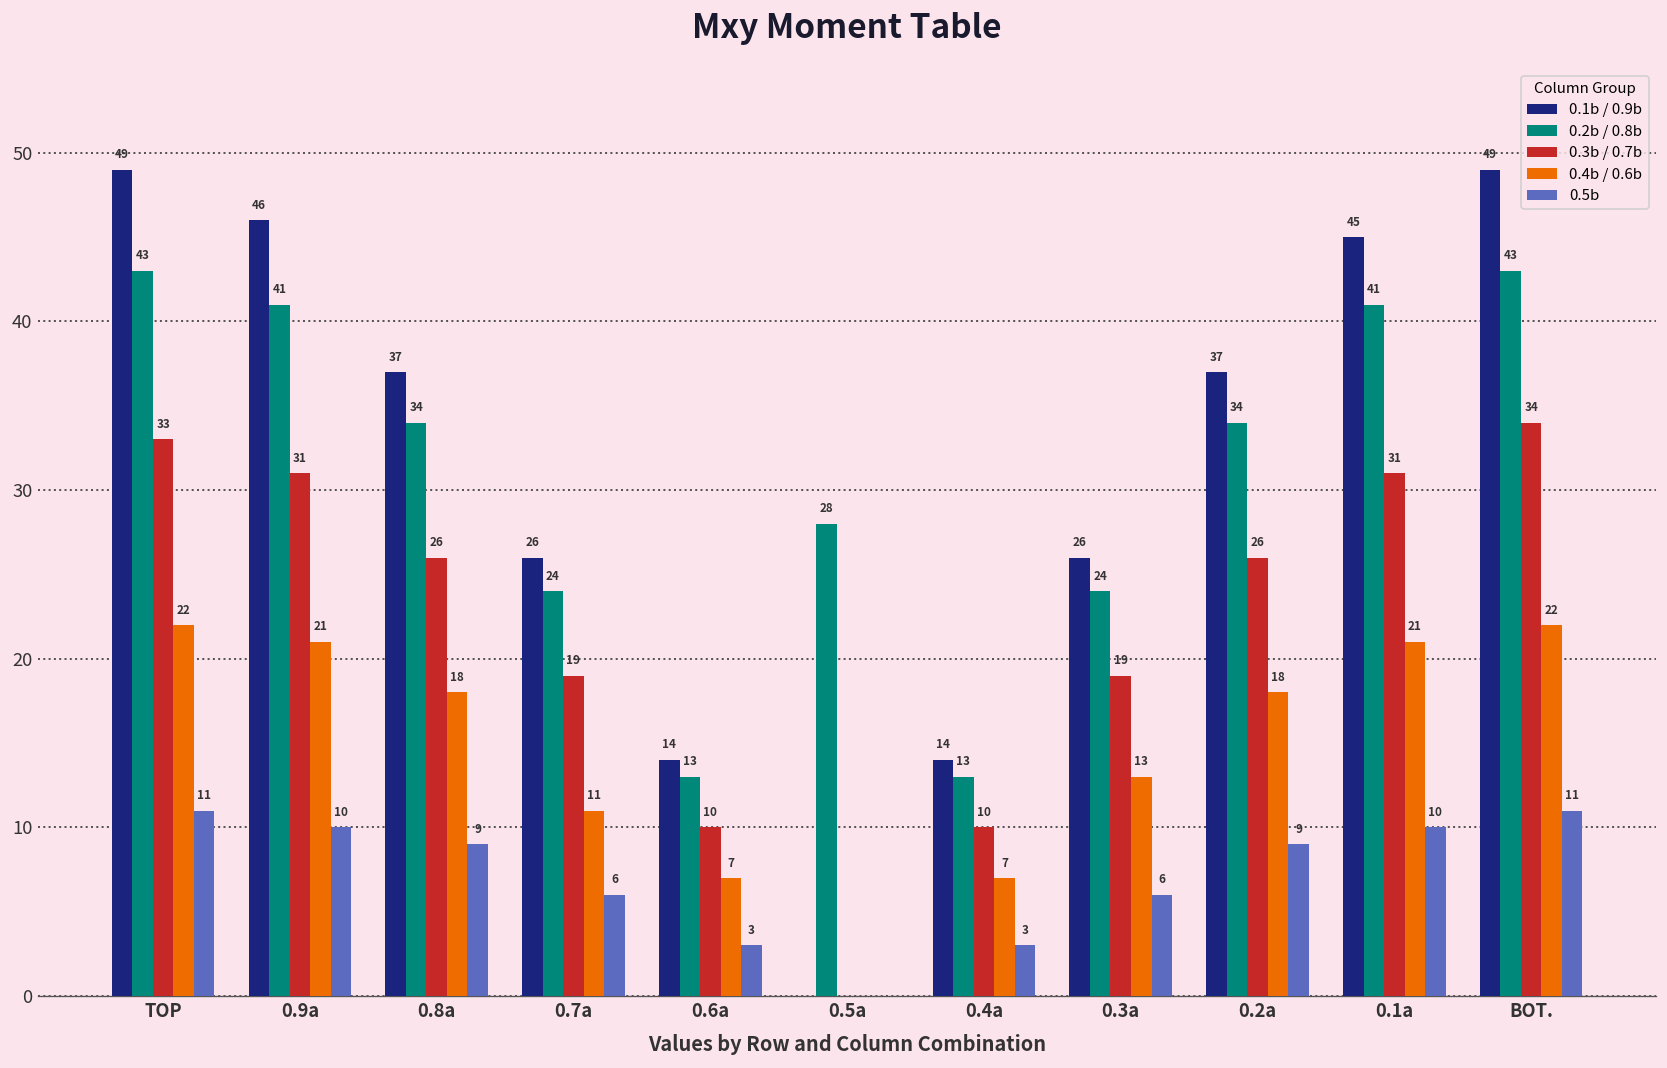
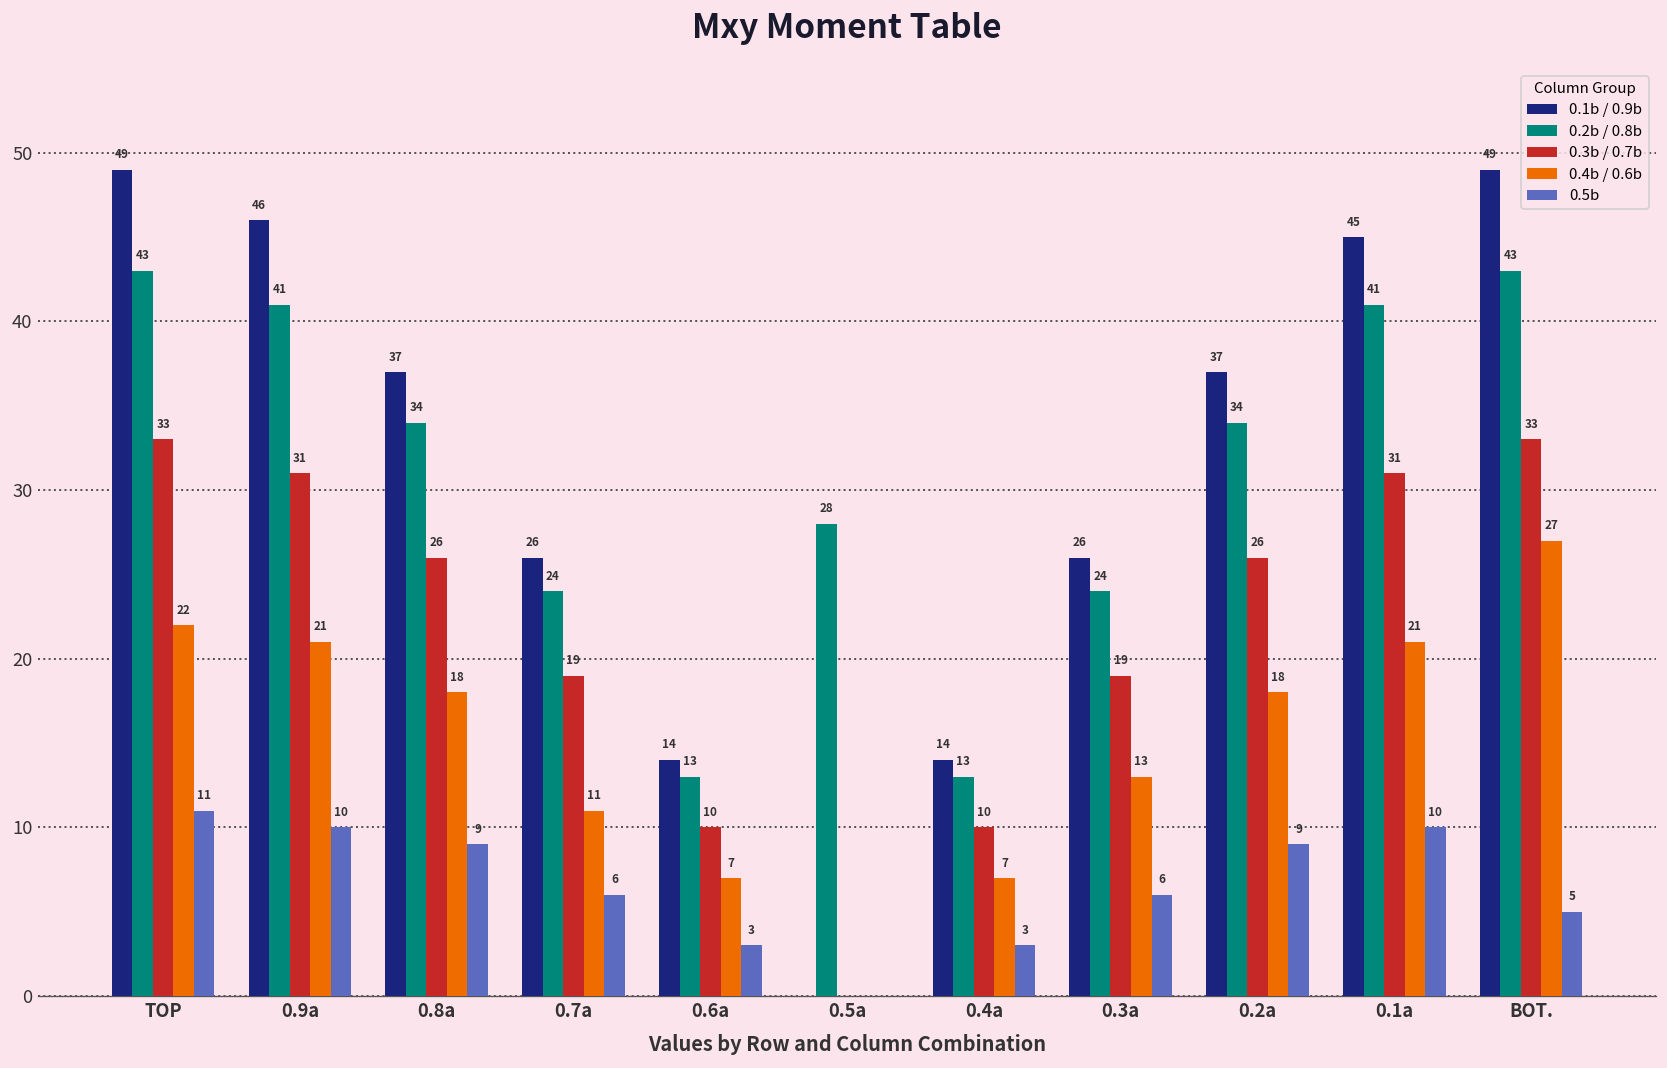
  {
    "0.1b / 0.9b": {
      "TOP": 49,
      "0.9a": 46,
      "0.8a": 37,
      "0.7a": 26,
      "0.6a": 14,
      "0.4a": 14,
      "0.3a": 26,
      "0.2a": 37,
      "0.1a": 45,
      "BOT.": 49
    },
    "0.2b / 0.8b": {
      "TOP": 43,
      "0.9a": 41,
      "0.8a": 34,
      "0.7a": 24,
      "0.6a": 13,
      "0.5a": 28,
      "0.4a": 13,
      "0.3a": 24,
      "0.2a": 34,
      "0.1a": 41,
      "BOT.": 43
    },
    "0.3b / 0.7b": {
      "TOP": 33,
      "0.9a": 31,
      "0.8a": 26,
      "0.7a": 19,
      "0.6a": 10,
      "0.4a": 10,
      "0.3a": 19,
      "0.2a": 26,
      "0.1a": 31,
-     "BOT.": 34
+     "BOT.": 33
    },
    "0.4b / 0.6b": {
      "TOP": 22,
      "0.9a": 21,
      "0.8a": 18,
      "0.7a": 11,
      "0.6a": 7,
      "0.4a": 7,
      "0.3a": 13,
      "0.2a": 18,
      "0.1a": 21,
-     "BOT.": 22
+     "BOT.": 27
    },
    "0.5b": {
      "TOP": 11,
      "0.9a": 10,
      "0.8a": 9,
      "0.7a": 6,
      "0.6a": 3,
      "0.4a": 3,
      "0.3a": 6,
      "0.2a": 9,
      "0.1a": 10,
-     "BOT.": 11
+     "BOT.": 5
    }
  }
